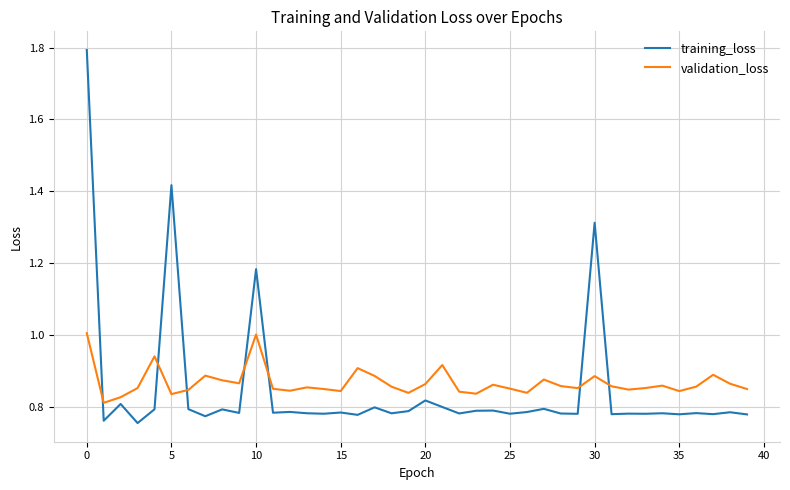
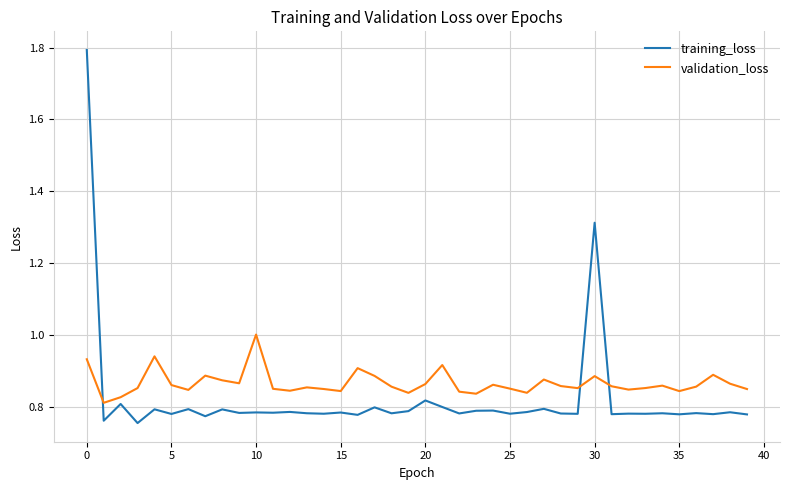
  {
    "training_loss": {
      "0": 1.79,
-     "5": 1.42,
-     "10": 1.18,
+     "5": 0.78,
+     "10": 0.78,
      "15": 0.78,
      "20": 0.82,
      "25": 0.78,
      "30": 1.31,
      "35": 0.78
    },
    "validation_loss": {
-     "0": 1.00,
-     "5": 0.83,
+     "0": 0.93,
+     "5": 0.86,
      "10": 1.00,
      "15": 0.84,
      "20": 0.86,
      "25": 0.85,
      "30": 0.88,
      "35": 0.84
    }
  }
